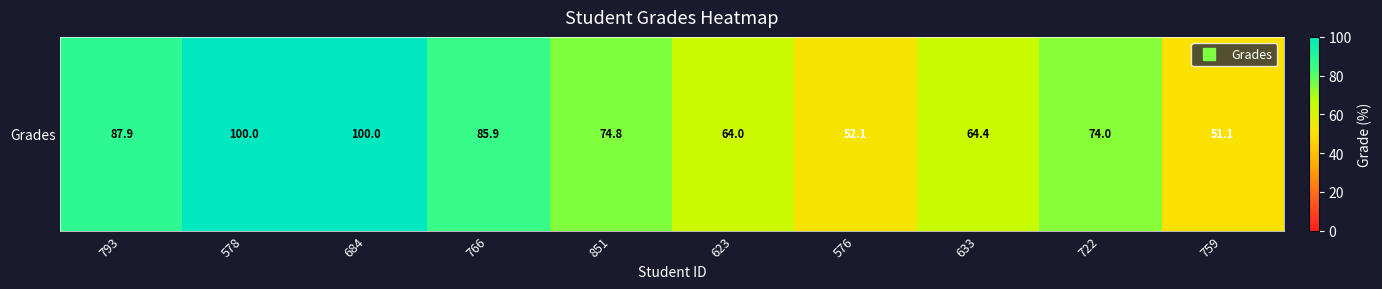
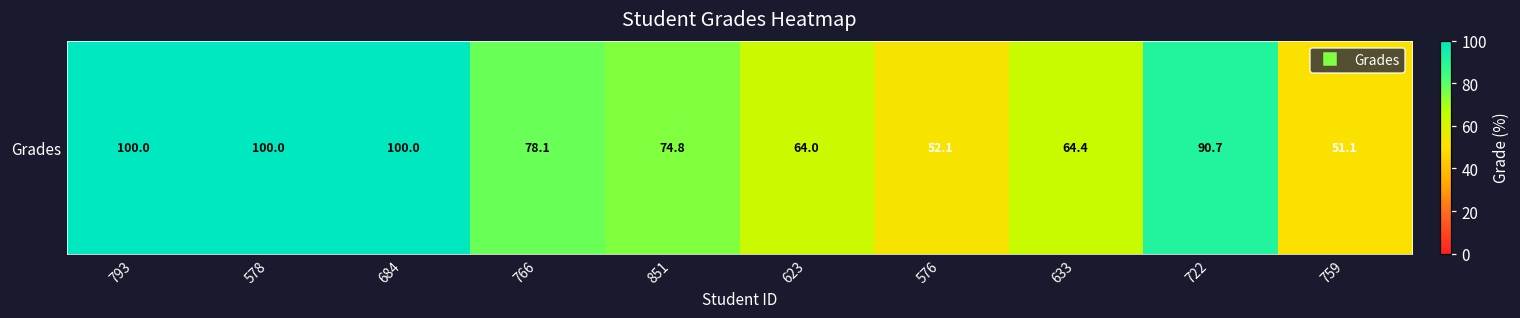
  {
    "Grades": {
-     "793": 87.9,
+     "793": 100.0,
      "578": 100.0,
      "684": 100.0,
-     "766": 85.9,
+     "766": 78.1,
      "851": 74.8,
      "623": 64.0,
      "576": 52.1,
      "633": 64.4,
-     "722": 74.0,
+     "722": 90.7,
      "759": 51.1
    }
  }
